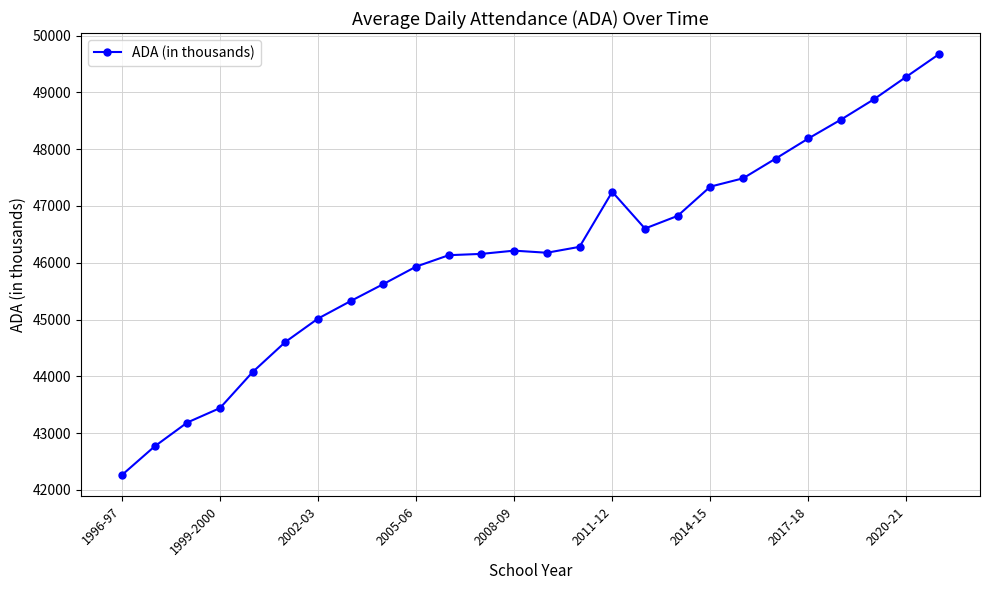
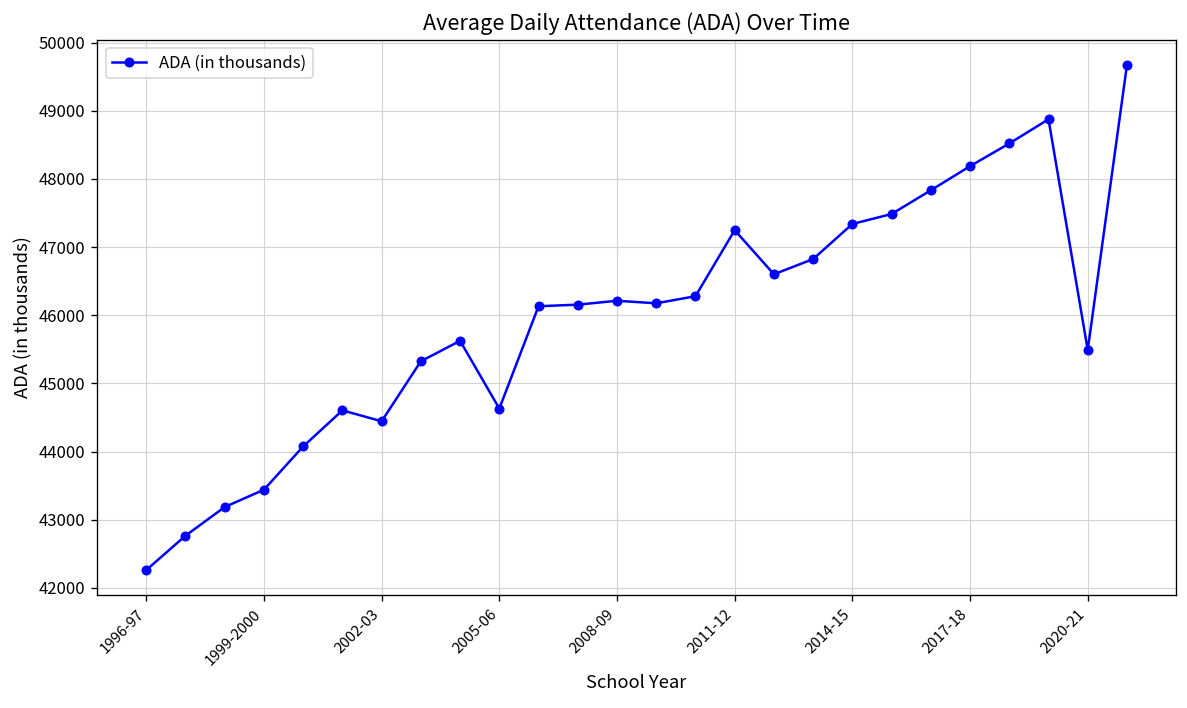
  {
    "1996-97": 42300,
    "1999-2000": 43400,
-   "2002-03": 45000,
-   "2005-06": 45900,
+   "2002-03": 44400,
+   "2005-06": 44600,
    "2008-09": 46200,
    "2011-12": 47200,
    "2014-15": 47300,
    "2017-18": 48200,
-   "2020-21": 49300
+   "2020-21": 45500
  }
